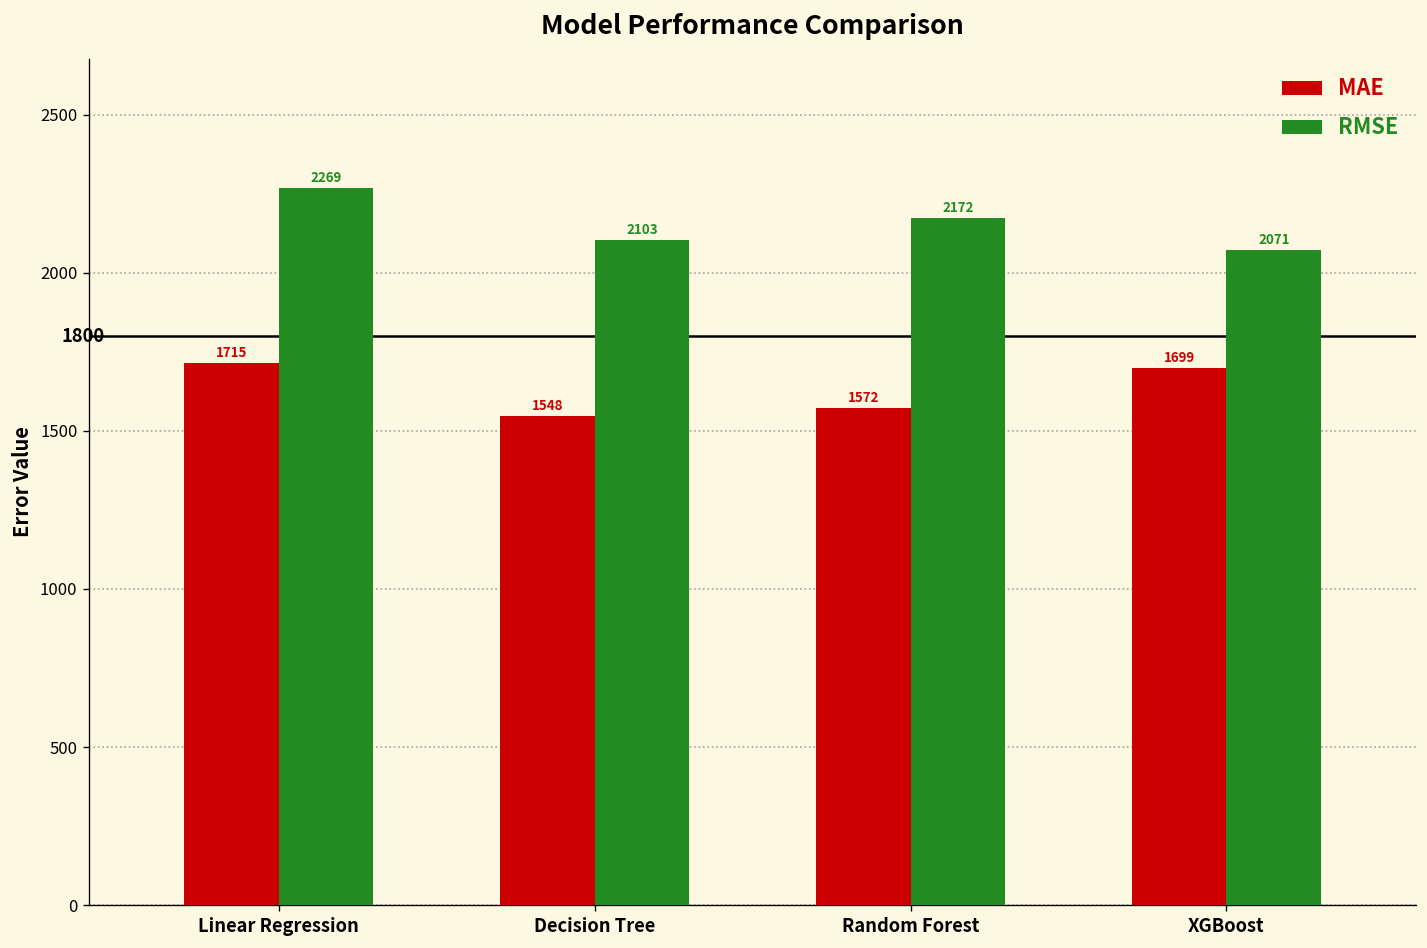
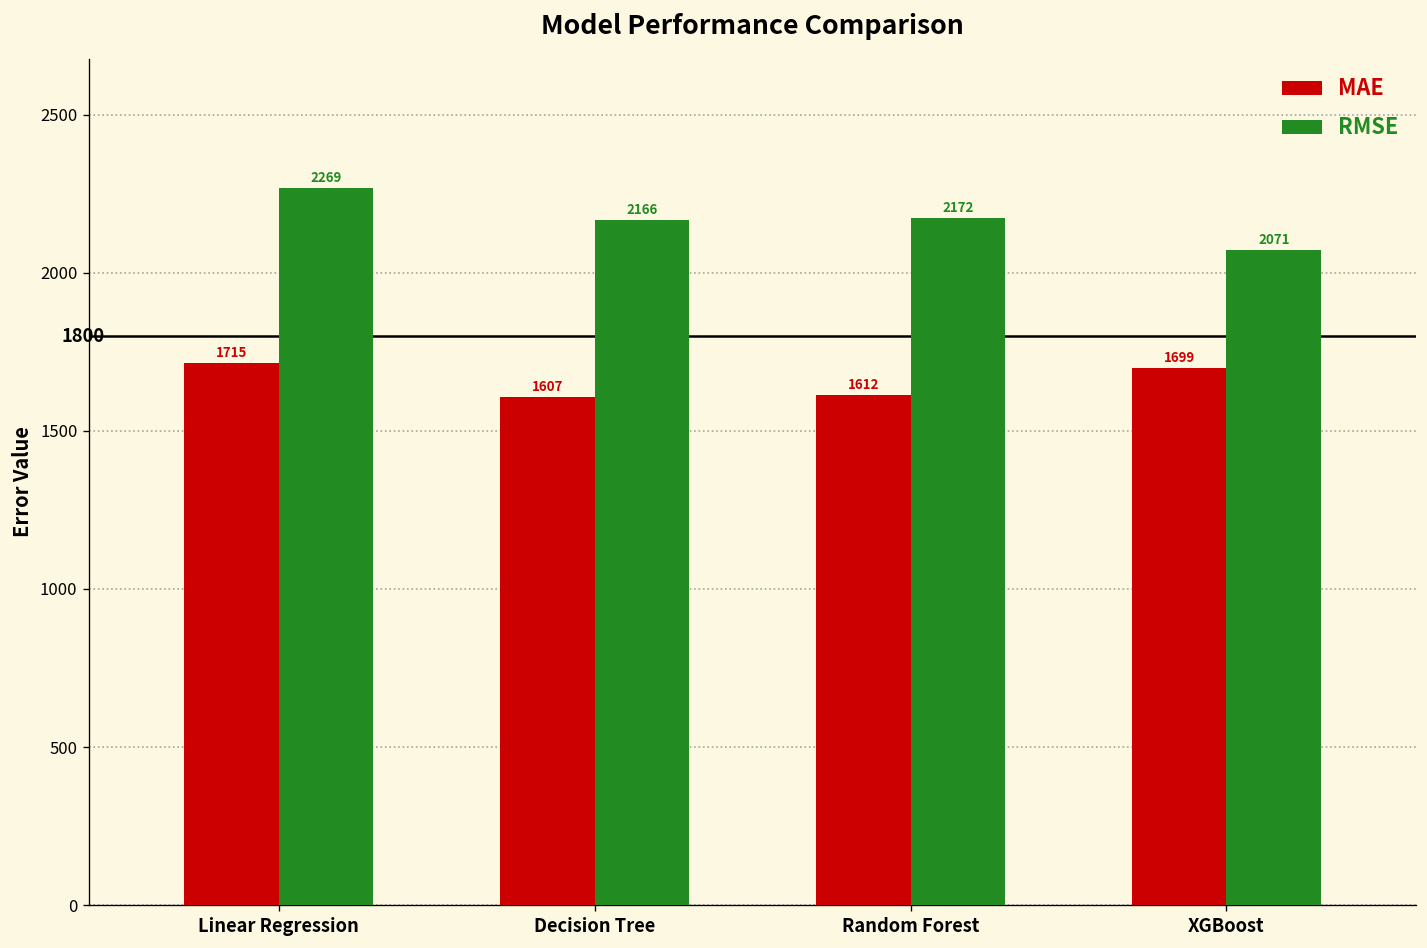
  {
    "MAE": {
      "Linear Regression": 1715,
-     "Decision Tree": 1548,
-     "Random Forest": 1572,
+     "Decision Tree": 1607,
+     "Random Forest": 1612,
      "XGBoost": 1699
    },
    "RMSE": {
      "Linear Regression": 2269,
-     "Decision Tree": 2103,
+     "Decision Tree": 2166,
      "Random Forest": 2172,
      "XGBoost": 2071
    }
  }
